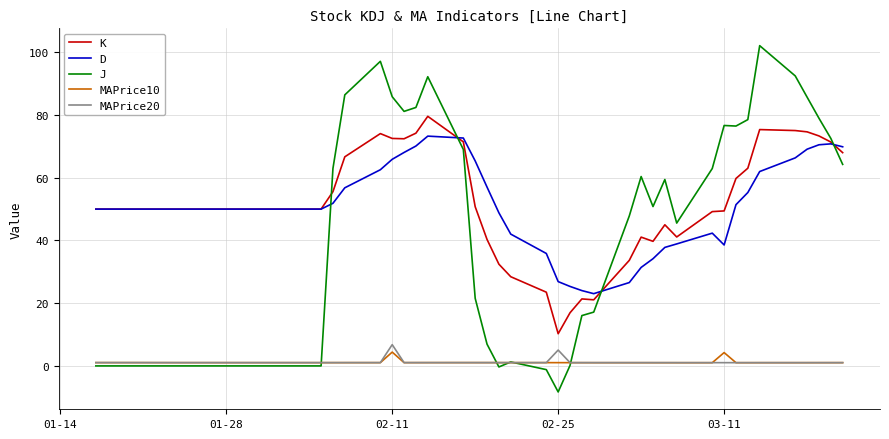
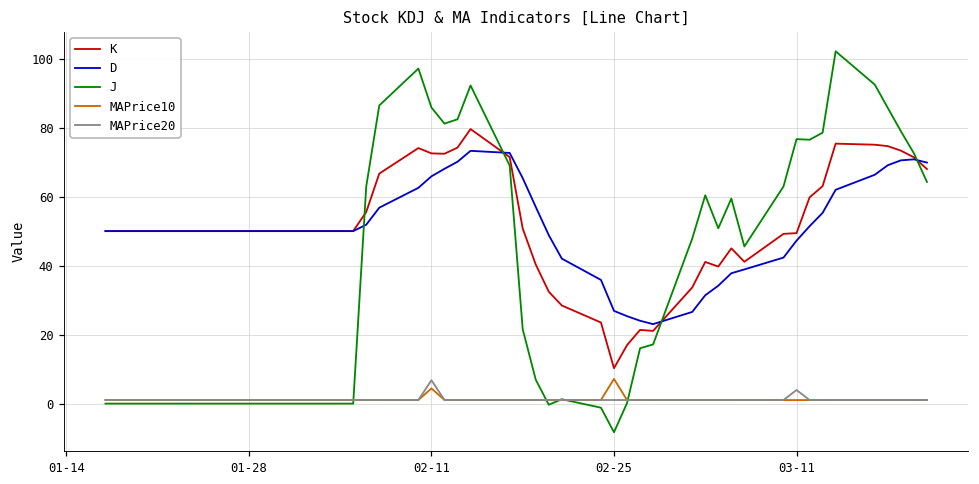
  {
    "K": {
      "02-11": 73,
      "02-25": 10,
      "03-11": 49
    },
    "D": {
      "02-11": 66,
      "02-25": 27,
-     "03-11": 39
+     "03-11": 47
    },
    "J": {
      "02-11": 86,
      "02-25": -8,
      "03-11": 77
    },
    "MAPrice10": {
      "02-11": 4,
-     "02-25": 1,
-     "03-11": 4
+     "02-25": 7,
+     "03-11": 1
    },
    "MAPrice20": {
      "02-11": 7,
-     "02-25": 5,
-     "03-11": 1
+     "02-25": 1,
+     "03-11": 4
    }
  }
